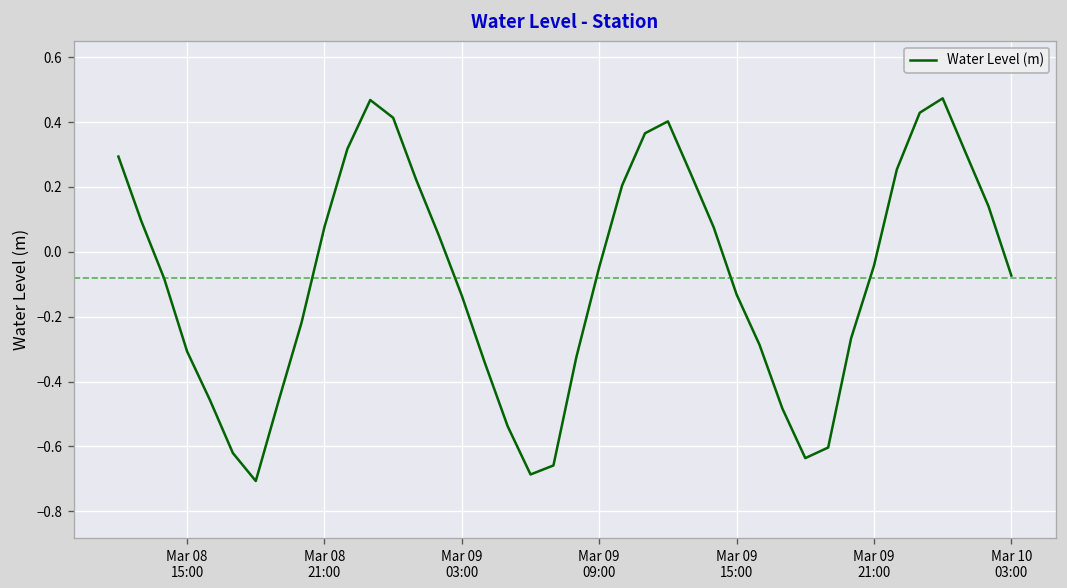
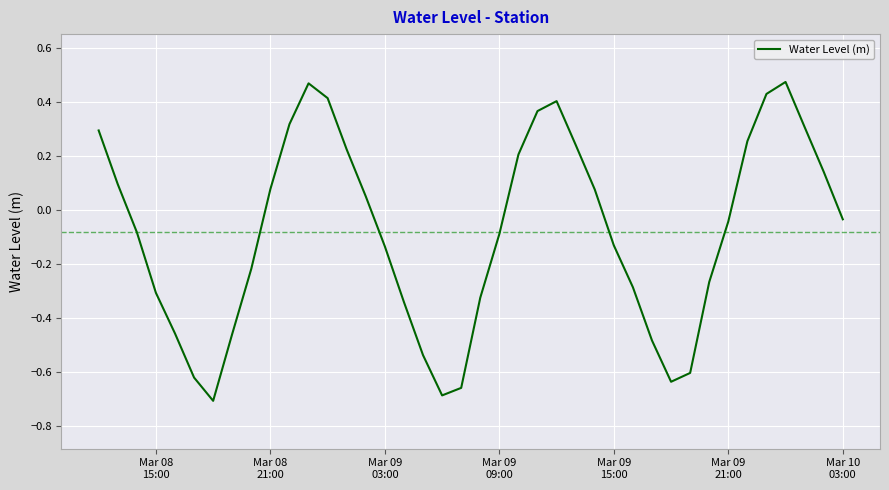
  {
    "Mar 08 15:00": -0.31,
    "Mar 08 21:00": 0.08,
    "Mar 09 03:00": -0.14,
-   "Mar 09 09:00": -0.05,
+   "Mar 09 09:00": -0.09,
    "Mar 09 15:00": -0.13,
    "Mar 09 21:00": -0.04,
-   "Mar 10 03:00": -0.07
+   "Mar 10 03:00": -0.04
  }
